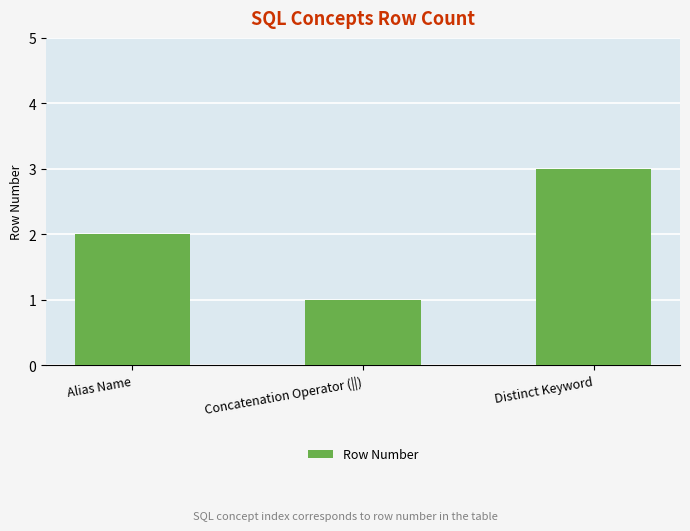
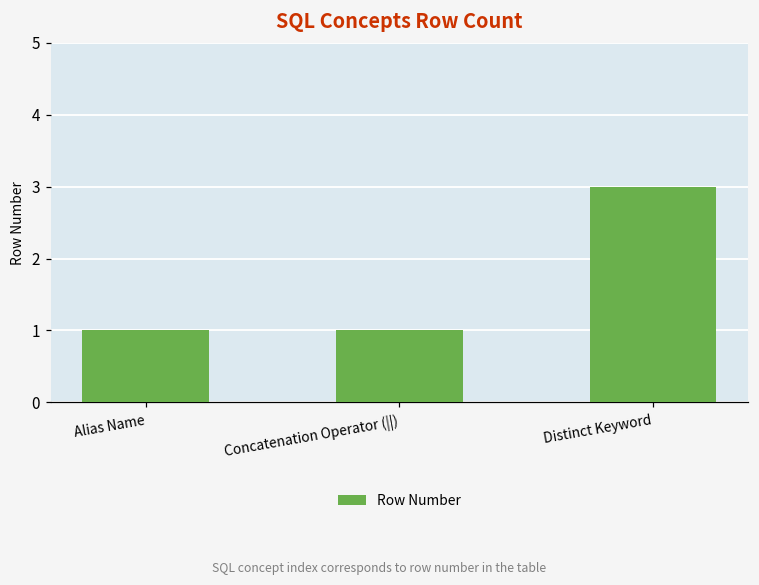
  {
-   "Alias Name": 2,
+   "Alias Name": 1,
    "Concatenation Operator (||)": 1,
    "Distinct Keyword": 3
  }
